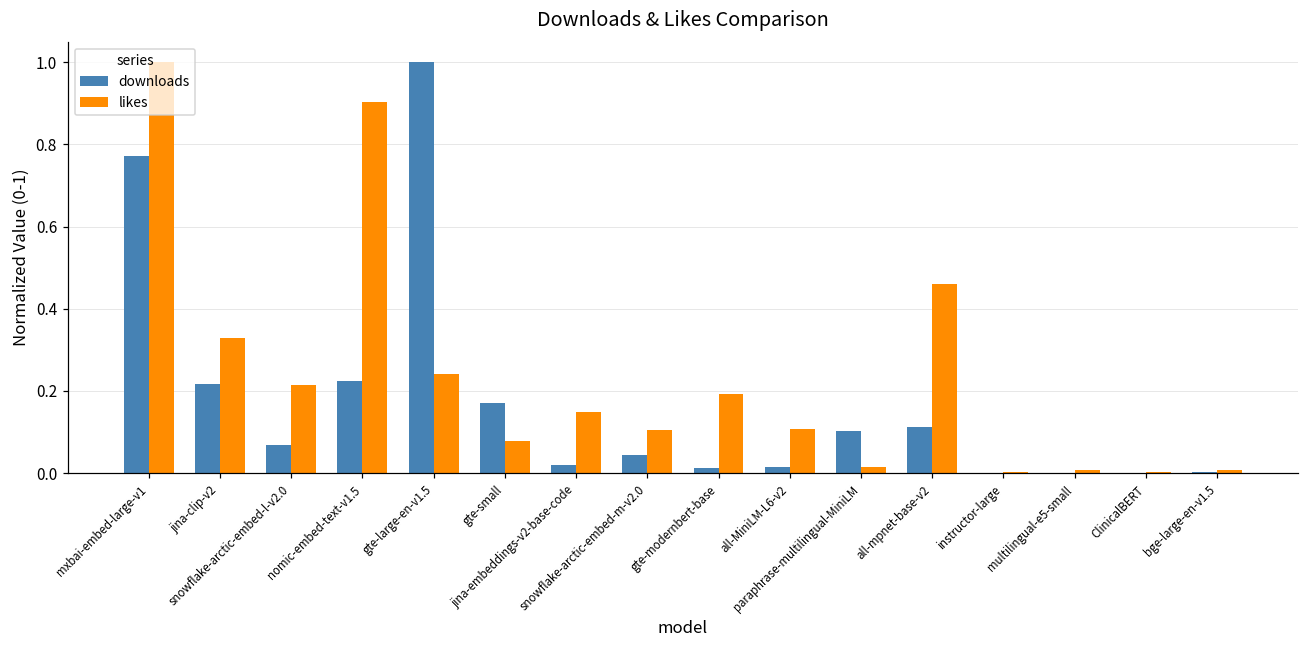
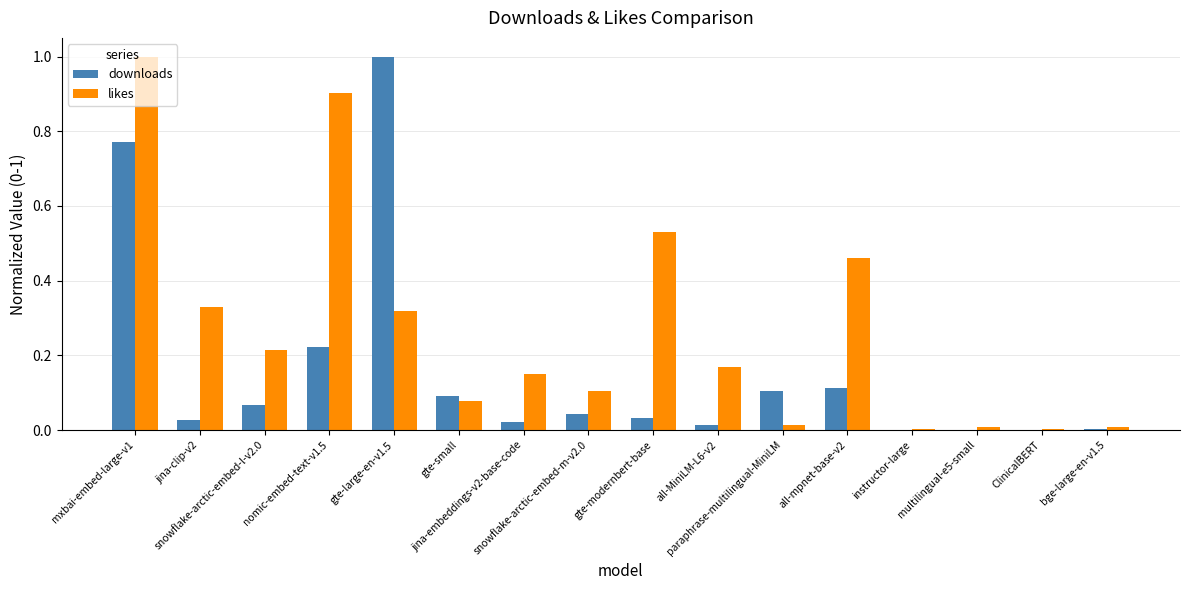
  {
    "downloads": {
      "mxbai-embed-large-v1": 0.77,
-     "jina-clip-v2": 0.22,
+     "jina-clip-v2": 0.03,
      "snowflake-arctic-embed-l-v2.0": 0.07,
      "nomic-embed-text-v1.5": 0.22,
      "gte-large-en-v1.5": 1.00,
-     "gte-small": 0.17,
+     "gte-small": 0.09,
      "jina-embeddings-v2-base-code": 0.02,
      "snowflake-arctic-embed-m-v2.0": 0.04,
-     "gte-modernbert-base": 0.01,
+     "gte-modernbert-base": 0.03,
      "all-MiniLM-L6-v2": 0.01,
      "paraphrase-multilingual-MiniLM": 0.10,
      "all-mpnet-base-v2": 0.11
    },
    "likes": {
      "jina-clip-v2": 0.33,
      "snowflake-arctic-embed-l-v2.0": 0.21,
      "nomic-embed-text-v1.5": 0.90,
-     "gte-large-en-v1.5": 0.24,
+     "gte-large-en-v1.5": 0.32,
      "gte-small": 0.08,
      "jina-embeddings-v2-base-code": 0.15,
      "snowflake-arctic-embed-m-v2.0": 0.10,
-     "gte-modernbert-base": 0.19,
-     "all-MiniLM-L6-v2": 0.11,
+     "gte-modernbert-base": 0.53,
+     "all-MiniLM-L6-v2": 0.17,
      "paraphrase-multilingual-MiniLM": 0.01,
      "all-mpnet-base-v2": 0.46,
      "multilingual-e5-small": 0.01,
      "bge-large-en-v1.5": 0.01
    }
  }
